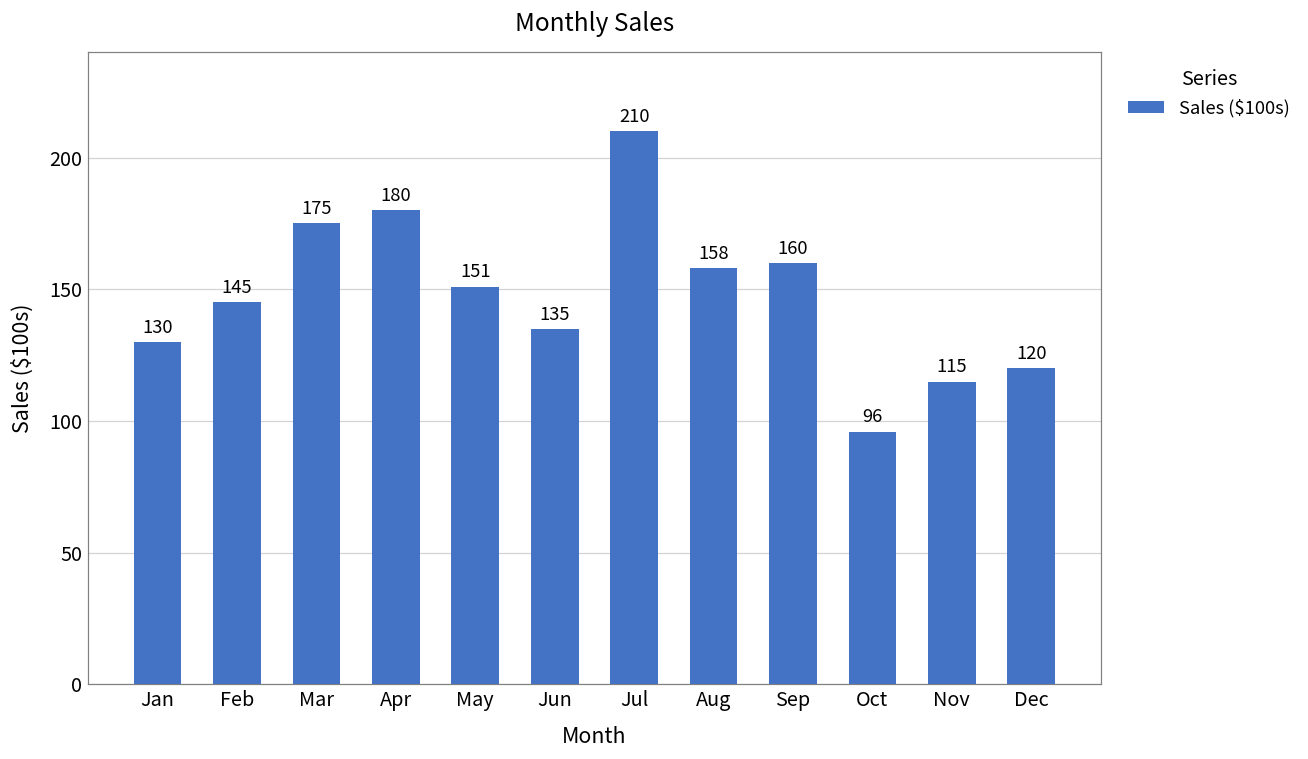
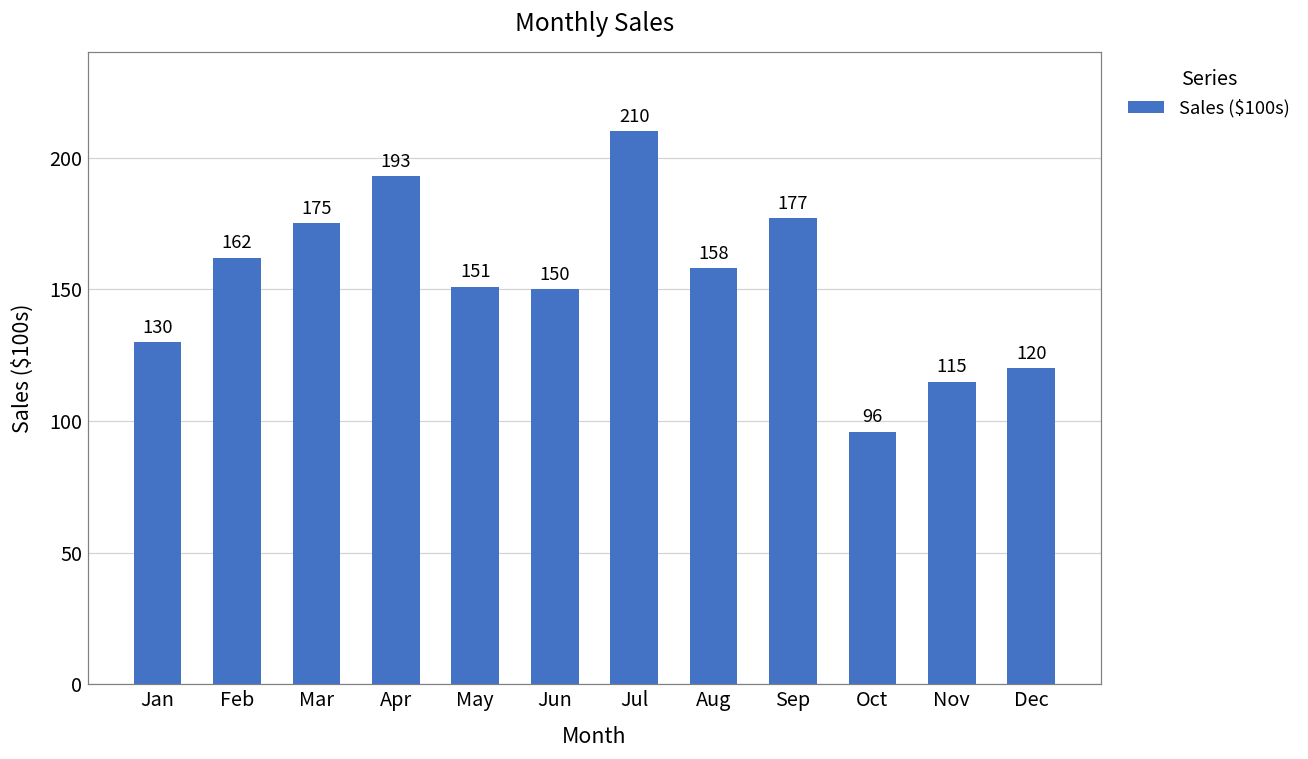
  {
    "Jan": 130,
-   "Feb": 145,
+   "Feb": 162,
    "Mar": 175,
-   "Apr": 180,
+   "Apr": 193,
    "May": 151,
-   "Jun": 135,
+   "Jun": 150,
    "Jul": 210,
    "Aug": 158,
-   "Sep": 160,
+   "Sep": 177,
    "Oct": 96,
    "Nov": 115,
    "Dec": 120
  }
